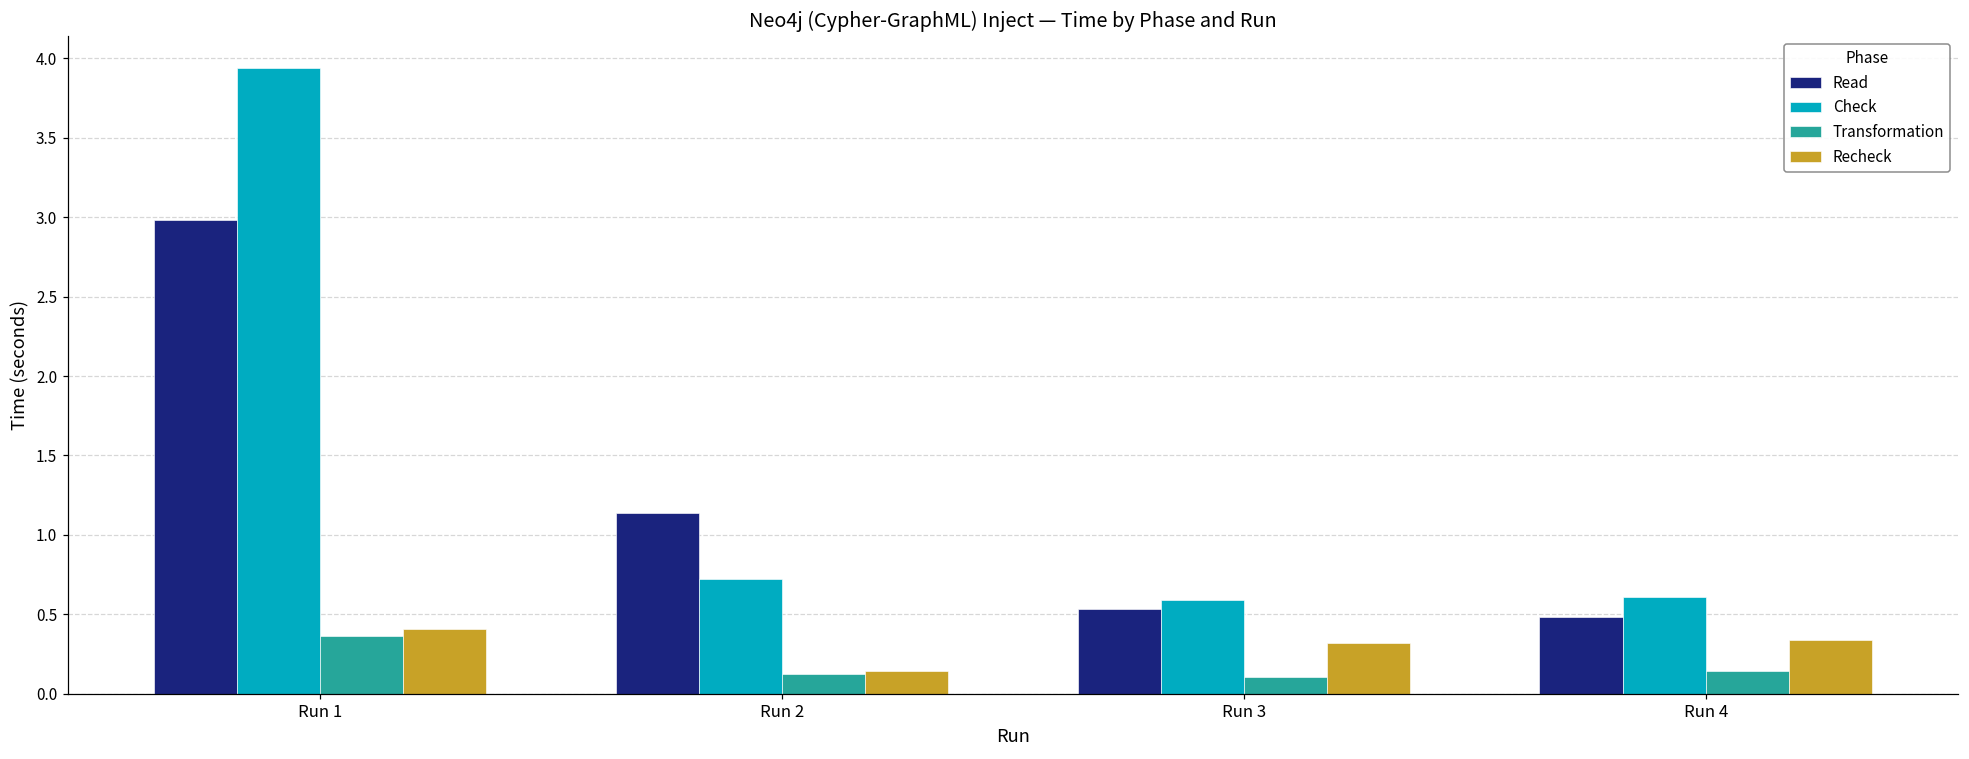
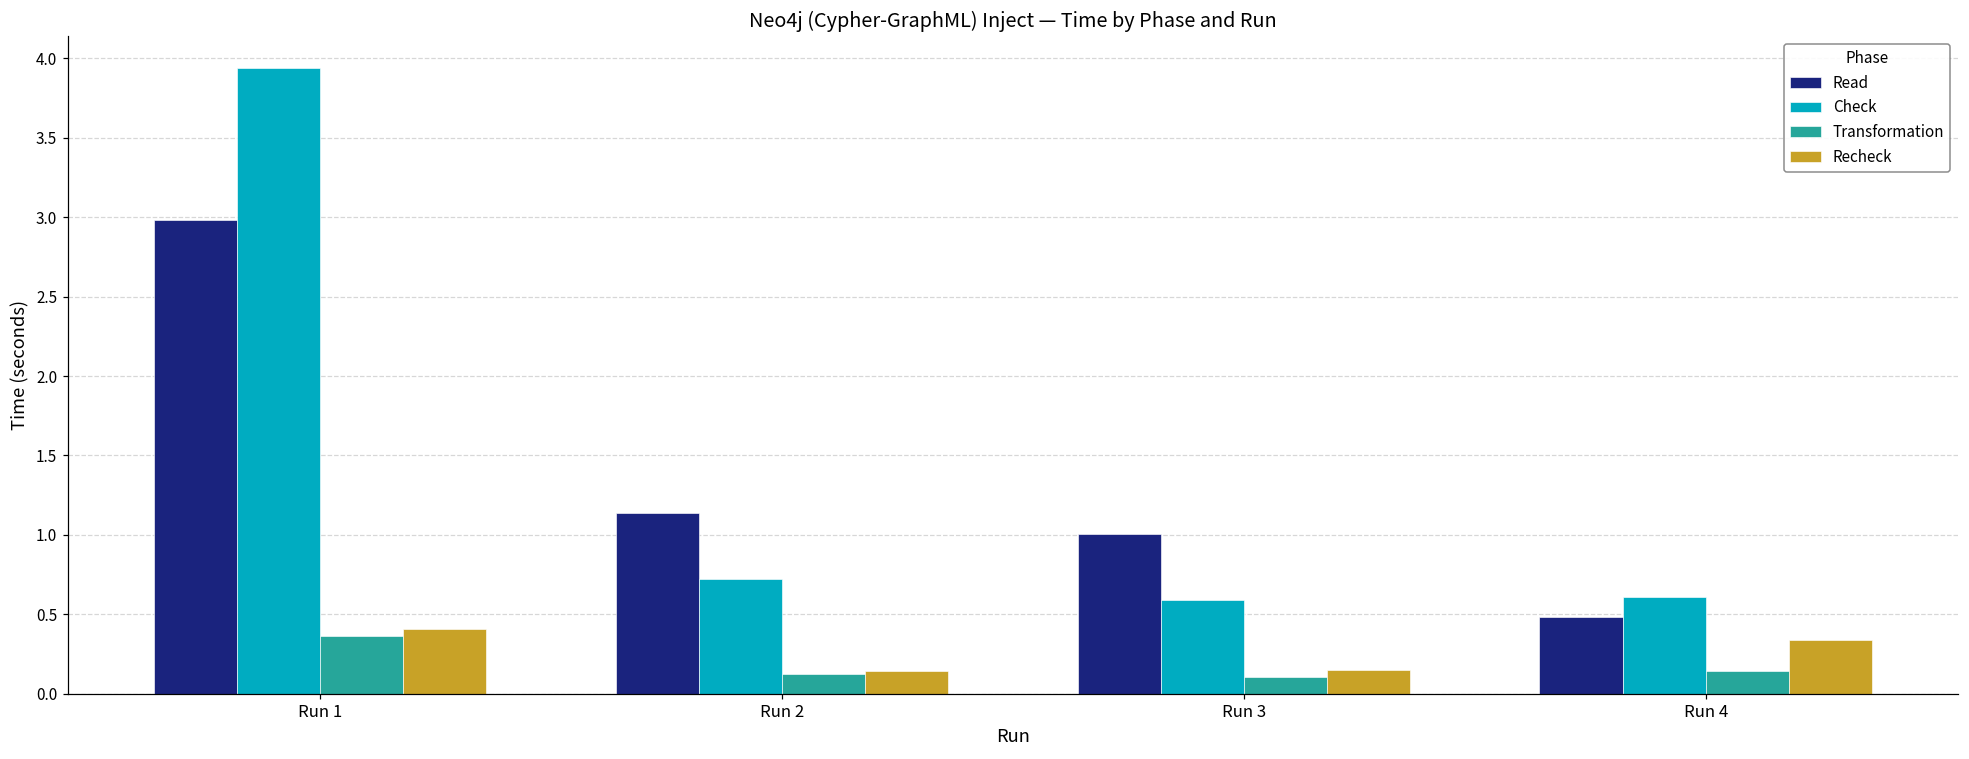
  {
    "Read": {
      "Run 1": 2.98,
      "Run 2": 1.14,
-     "Run 3": 0.53,
+     "Run 3": 1.00,
      "Run 4": 0.49
    },
    "Recheck": {
      "Run 1": 0.41,
      "Run 2": 0.14,
-     "Run 3": 0.32,
+     "Run 3": 0.15,
      "Run 4": 0.34
    }
  }
